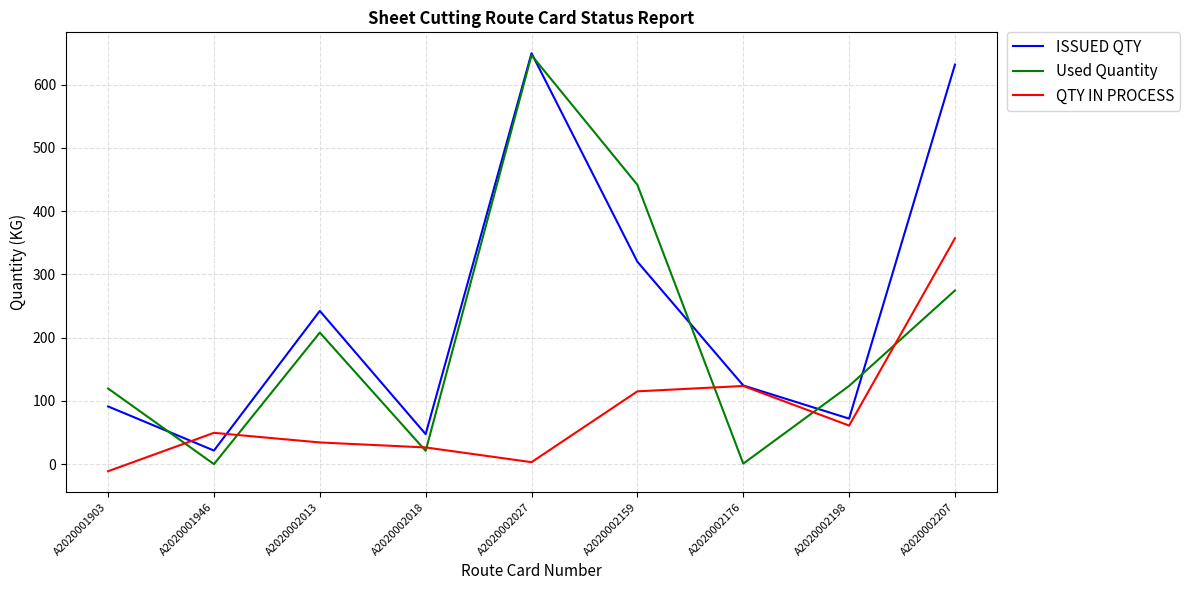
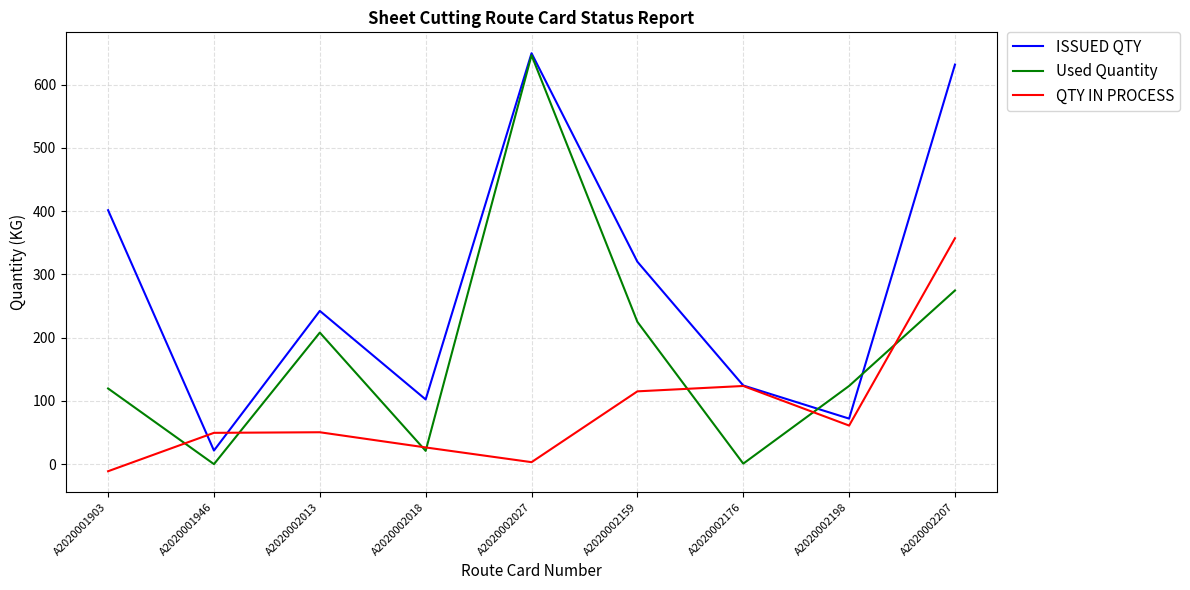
  {
    "ISSUED QTY": {
-     "A2020001903": 90,
+     "A2020001903": 400,
      "A2020001946": 20,
      "A2020002013": 240,
-     "A2020002018": 50,
+     "A2020002018": 100,
      "A2020002159": 320,
      "A2020002198": 70,
      "A2020002207": 630
    },
    "Used Quantity": {
      "A2020001903": 120,
      "A2020001946": 0,
      "A2020002013": 210,
      "A2020002018": 20,
-     "A2020002159": 440,
+     "A2020002159": 230,
      "A2020002176": 0,
      "A2020002198": 120,
      "A2020002207": 270
    },
    "QTY IN PROCESS": {
      "A2020001903": -10,
      "A2020001946": 50,
-     "A2020002013": 30,
+     "A2020002013": 50,
      "A2020002018": 30,
      "A2020002027": 0,
      "A2020002159": 120,
      "A2020002198": 60,
      "A2020002207": 360
    }
  }
